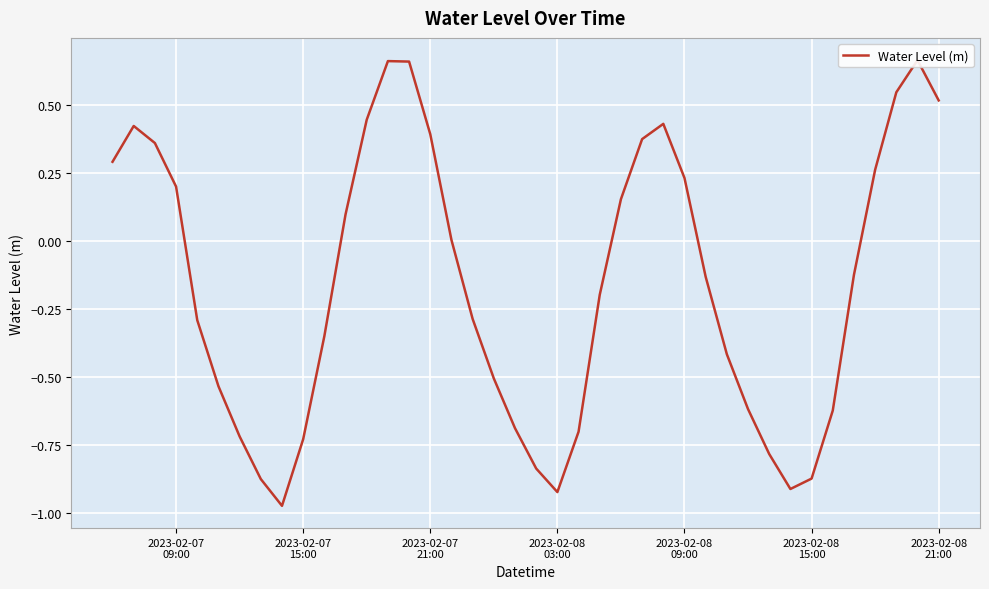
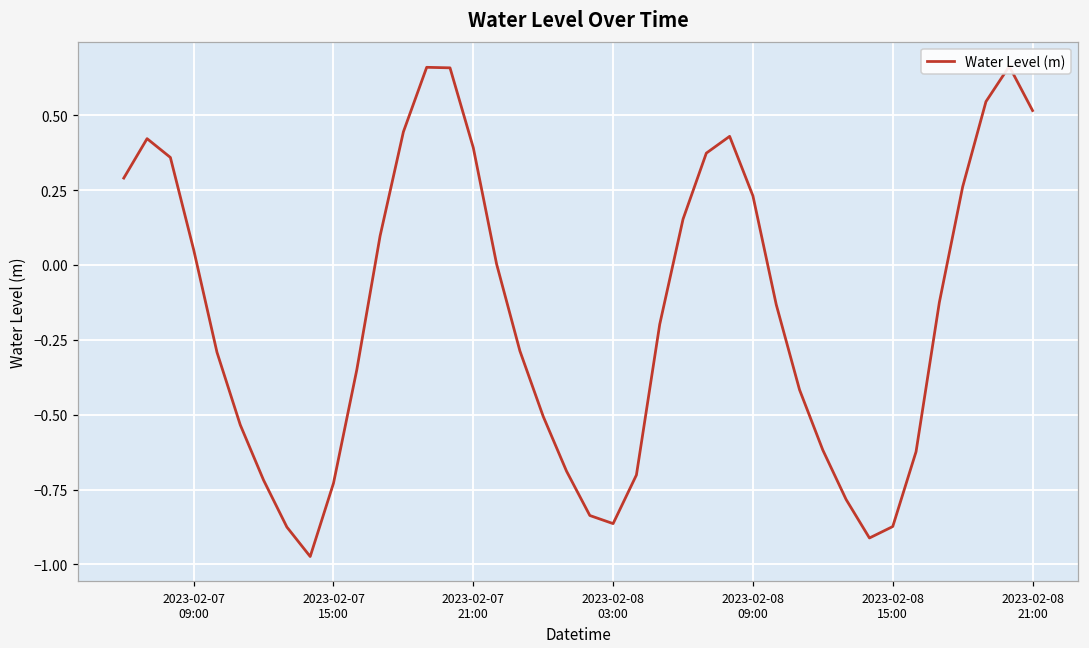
  {
-   "2023-02-07 09:00": 0.20,
+   "2023-02-07 09:00": 0.05,
    "2023-02-07 15:00": -0.73,
    "2023-02-07 21:00": 0.39,
-   "2023-02-08 03:00": -0.92,
+   "2023-02-08 03:00": -0.86,
    "2023-02-08 09:00": 0.23,
    "2023-02-08 15:00": -0.87,
    "2023-02-08 21:00": 0.52
  }
